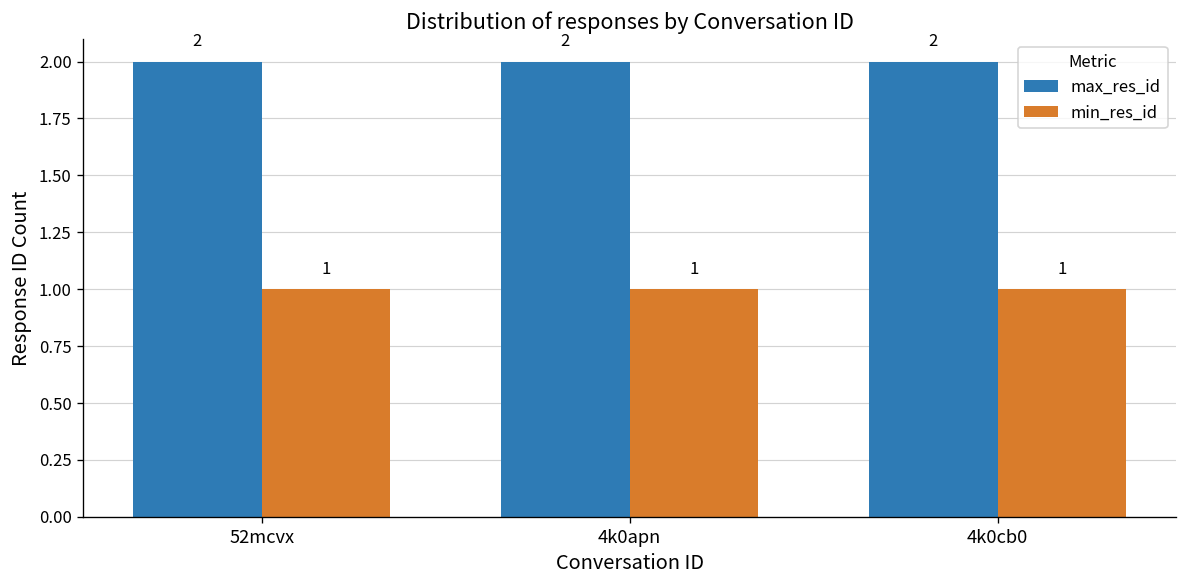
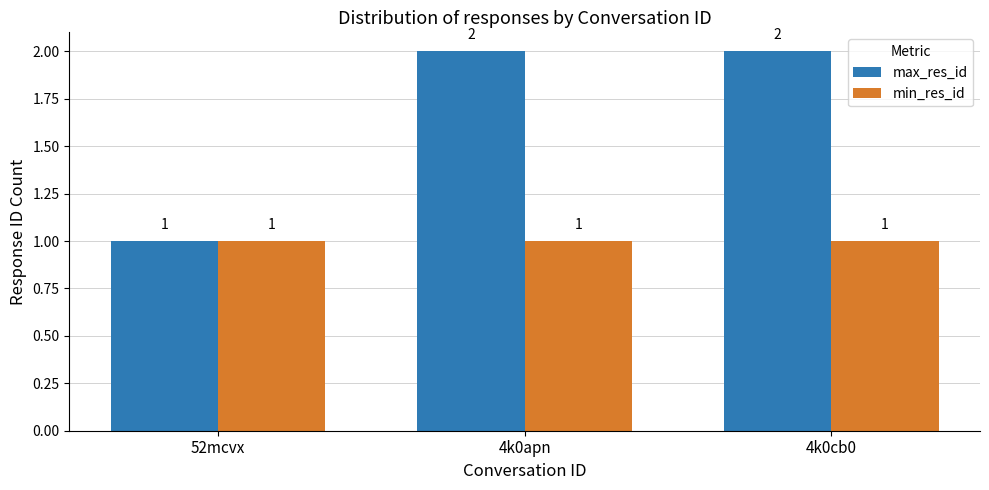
  {
    "max_res_id": {
-     "52mcvx": 2,
+     "52mcvx": 1,
      "4k0apn": 2,
      "4k0cb0": 2
    },
    "min_res_id": {
      "52mcvx": 1,
      "4k0apn": 1,
      "4k0cb0": 1
    }
  }
